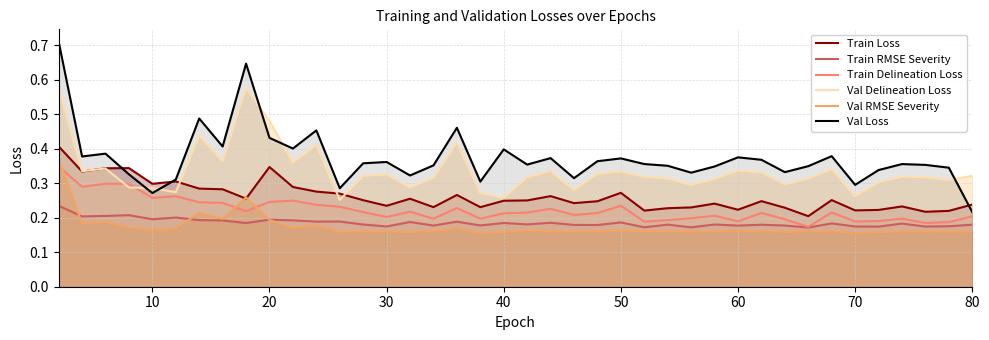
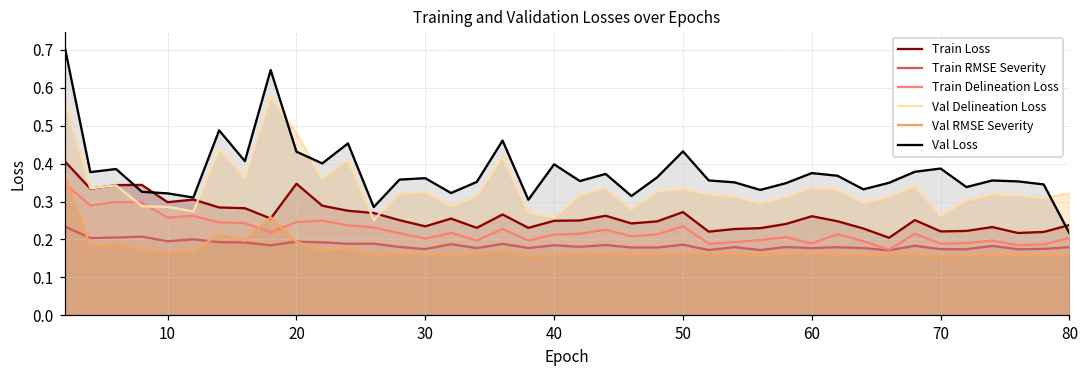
  {
    "Train Loss": {
      "10": 0.30,
      "20": 0.35,
      "30": 0.23,
      "40": 0.25,
      "50": 0.27,
-     "60": 0.22,
+     "60": 0.26,
      "70": 0.22,
      "80": 0.24
    },
    "Train RMSE Severity": {
      "10": 0.20,
      "30": 0.17,
      "40": 0.18,
      "50": 0.19,
      "60": 0.18,
      "70": 0.17,
      "80": 0.18
    },
    "Val Delineation Loss": {
      "10": 0.29,
      "20": 0.48,
      "30": 0.33,
      "40": 0.26,
      "50": 0.33,
      "60": 0.34,
      "70": 0.26,
      "80": 0.32
    },
    "Val Loss": {
-     "10": 0.27,
+     "10": 0.32,
      "20": 0.43,
      "30": 0.36,
      "40": 0.40,
-     "50": 0.37,
+     "50": 0.43,
      "60": 0.37,
-     "70": 0.30,
+     "70": 0.39,
      "80": 0.22
    }
  }
